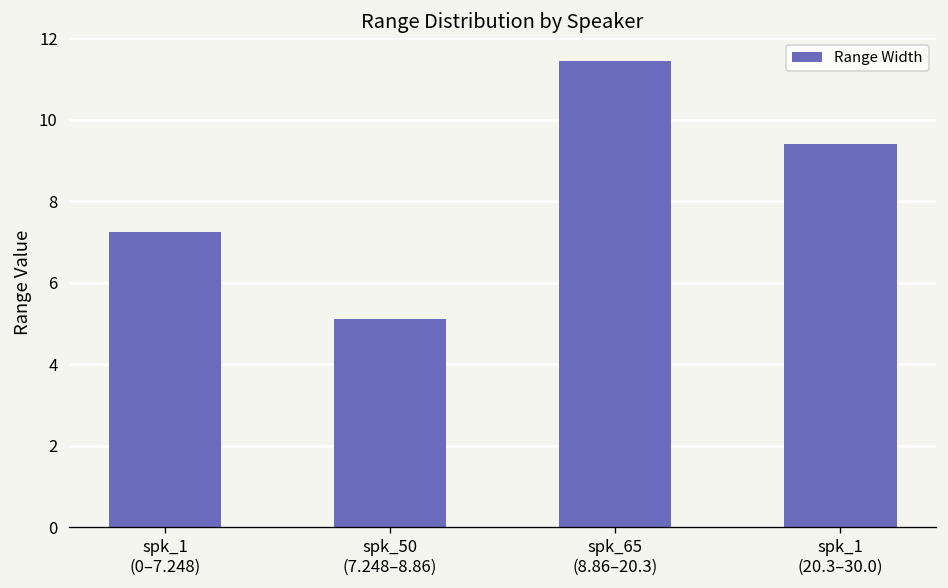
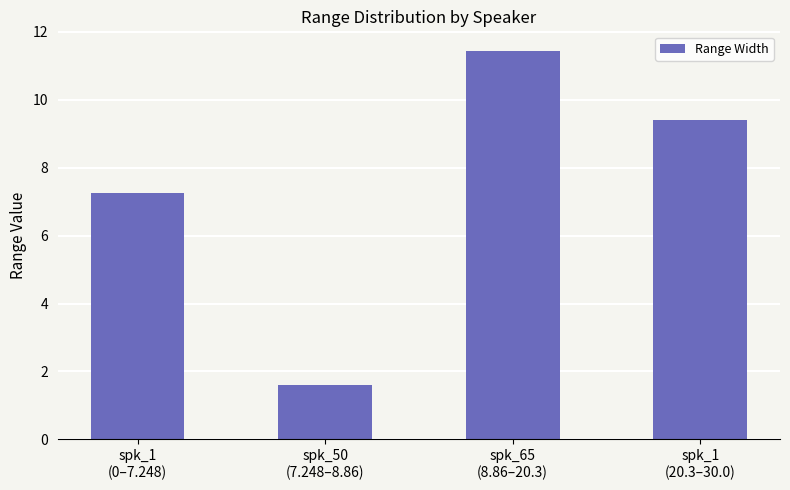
  {
    "spk_1 (0–7.248)": 7.2,
-   "spk_50 (7.248–8.86)": 5.1,
+   "spk_50 (7.248–8.86)": 1.6,
    "spk_65 (8.86–20.3)": 11.4,
    "spk_1 (20.3–30.0)": 9.4
  }
